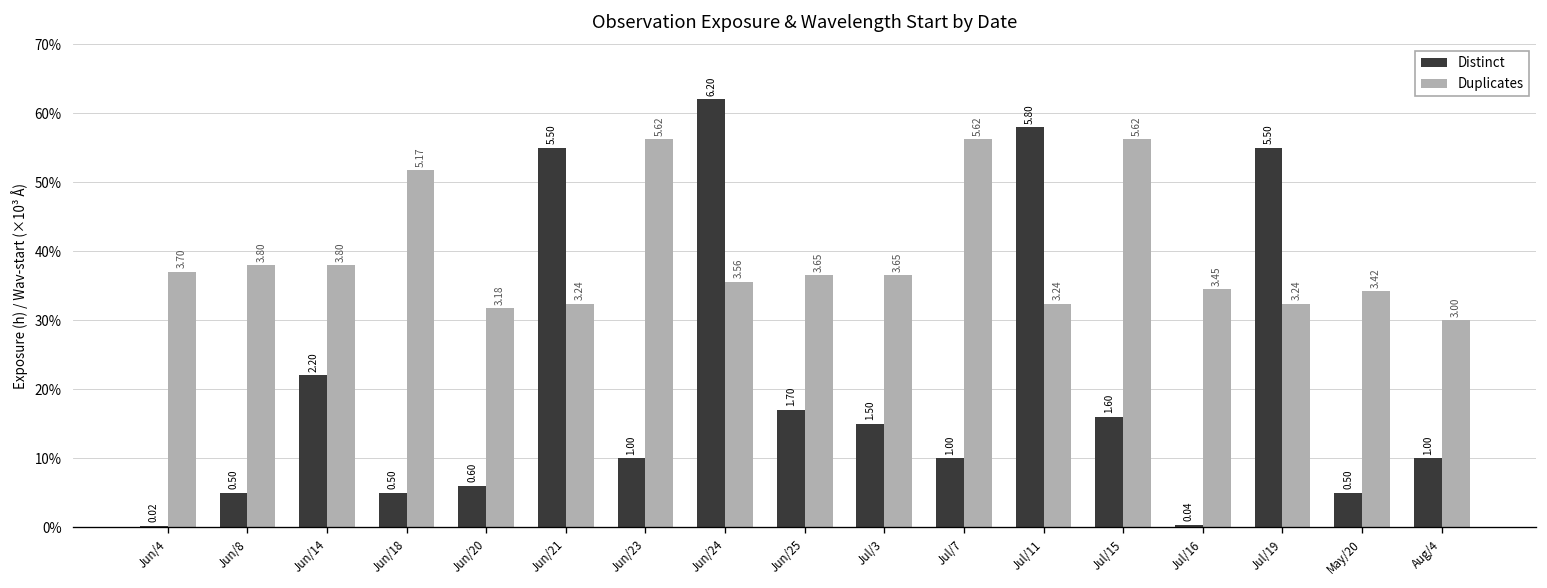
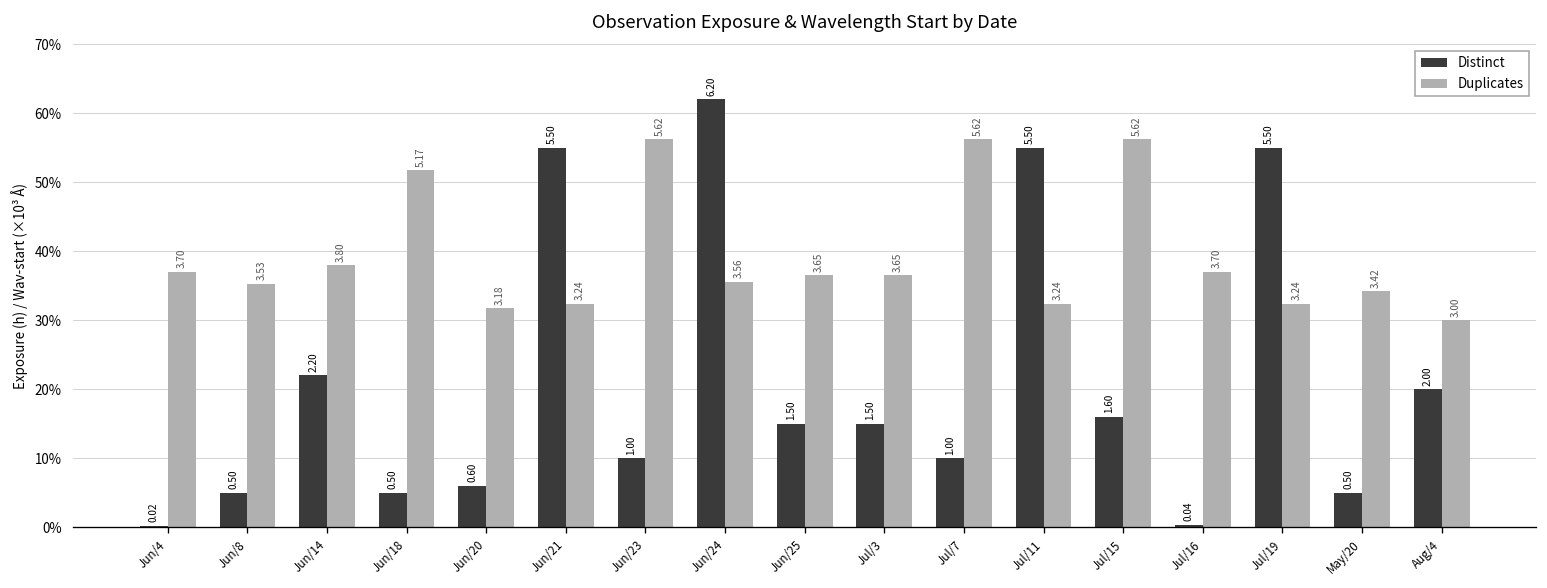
  {
    "Distinct": {
      "Jun/4": 0.02,
      "Jun/8": 0.50,
      "Jun/14": 2.20,
      "Jun/18": 0.50,
      "Jun/20": 0.60,
      "Jun/21": 5.50,
      "Jun/23": 1.00,
      "Jun/24": 6.20,
-     "Jun/25": 1.70,
+     "Jun/25": 1.50,
      "Jul/3": 1.50,
      "Jul/7": 1.00,
-     "Jul/11": 5.80,
+     "Jul/11": 5.50,
      "Jul/15": 1.60,
      "Jul/16": 0.04,
      "Jul/19": 5.50,
      "May/20": 0.50,
-     "Aug/4": 1.00
+     "Aug/4": 2.00
    },
    "Duplicates": {
      "Jun/4": 3.70,
-     "Jun/8": 3.80,
+     "Jun/8": 3.53,
      "Jun/14": 3.80,
      "Jun/18": 5.17,
      "Jun/20": 3.18,
      "Jun/21": 3.24,
      "Jun/23": 5.62,
      "Jun/24": 3.56,
      "Jun/25": 3.65,
      "Jul/3": 3.65,
      "Jul/7": 5.62,
      "Jul/11": 3.24,
      "Jul/15": 5.62,
-     "Jul/16": 3.45,
+     "Jul/16": 3.70,
      "Jul/19": 3.24,
      "May/20": 3.42,
      "Aug/4": 3.00
    }
  }
